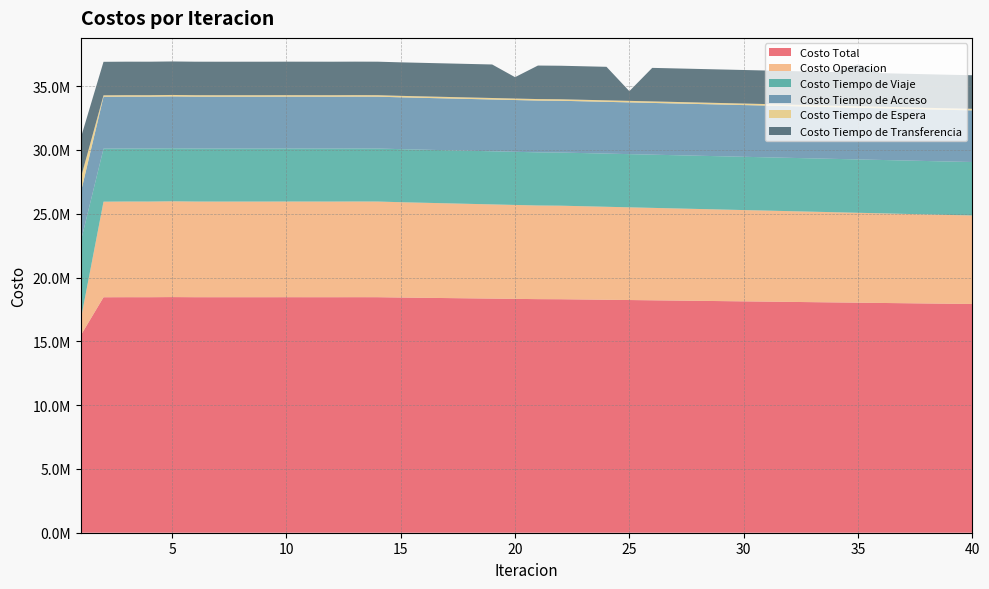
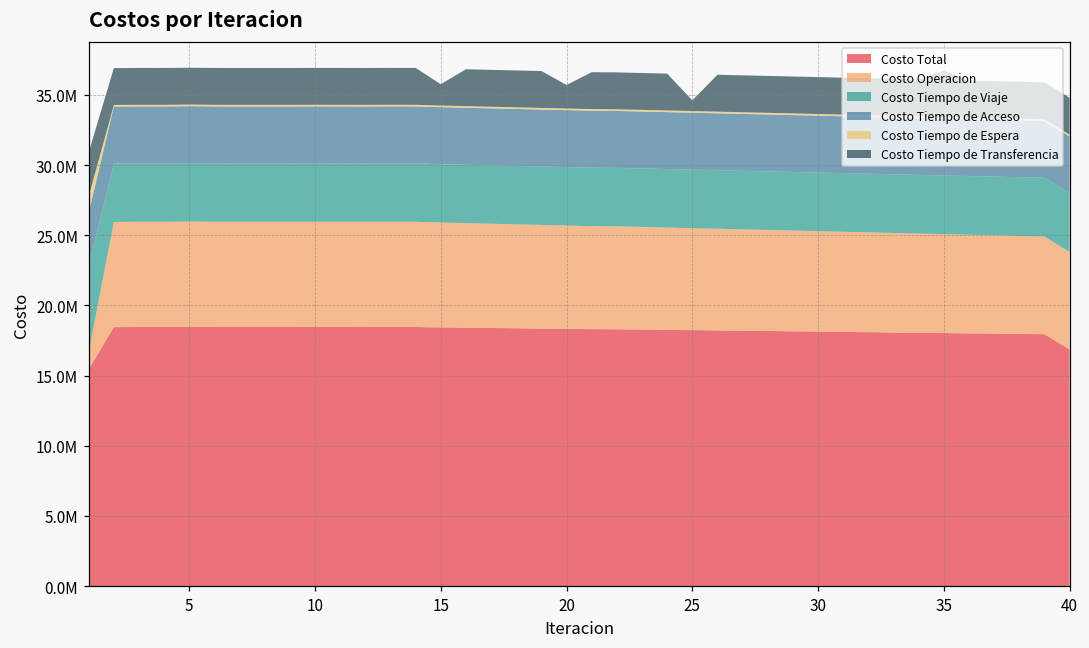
  {
    "Costo Total": {
      "5": 18500000,
      "10": 18500000,
      "15": 18400000,
      "20": 18300000,
      "25": 18200000,
      "30": 18100000,
      "35": 18000000,
-     "40": 17900000
+     "40": 16900000
    },
    "Costo Tiempo de Transferencia": {
      "5": 2600000,
      "10": 2600000,
-     "15": 2600000,
+     "15": 1500000,
      "20": 1700000,
      "25": 800000,
      "30": 2600000,
      "40": 2600000
    }
  }
